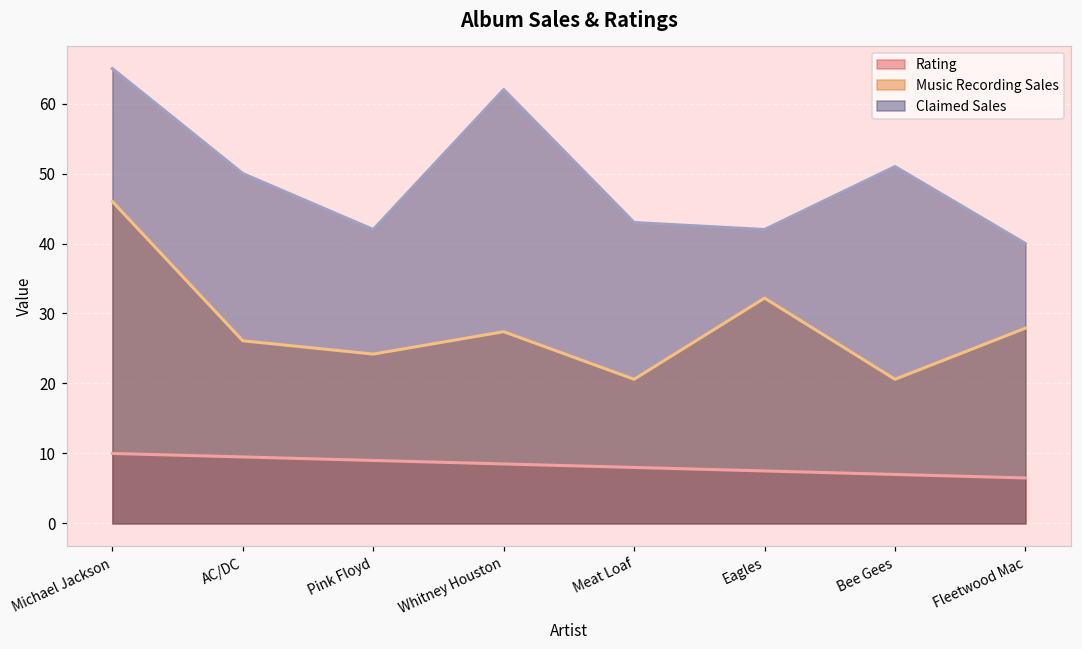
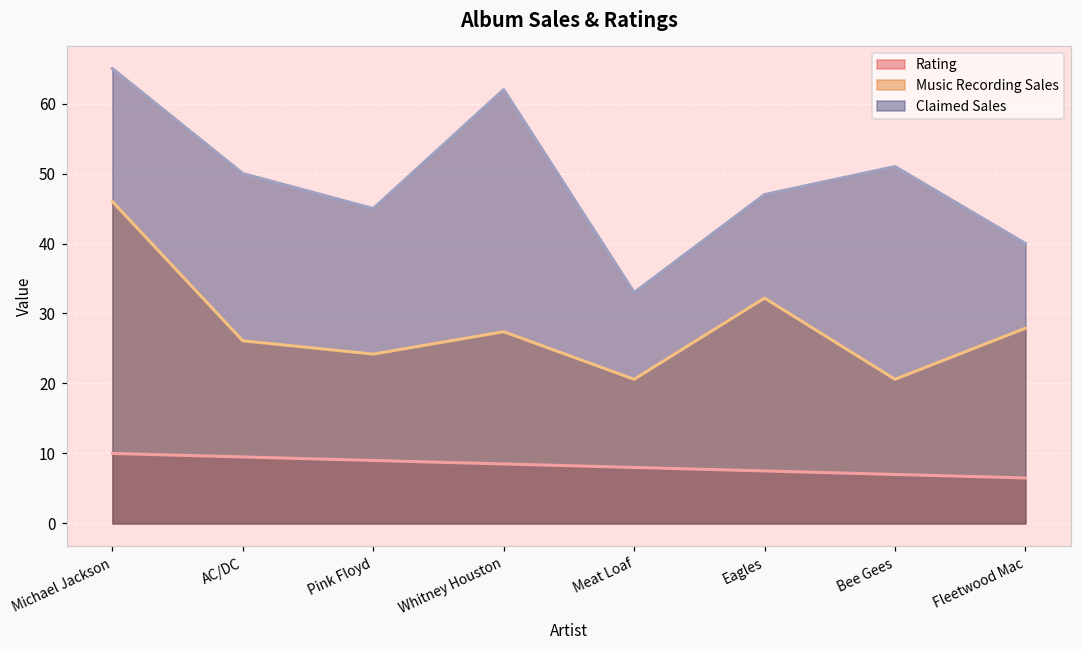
  {
    "Claimed Sales": {
      "Michael Jackson": 65,
      "AC/DC": 50,
-     "Pink Floyd": 42,
+     "Pink Floyd": 45,
      "Whitney Houston": 62,
-     "Meat Loaf": 43,
-     "Eagles": 42,
+     "Meat Loaf": 33,
+     "Eagles": 47,
      "Bee Gees": 51,
      "Fleetwood Mac": 40
    }
  }
